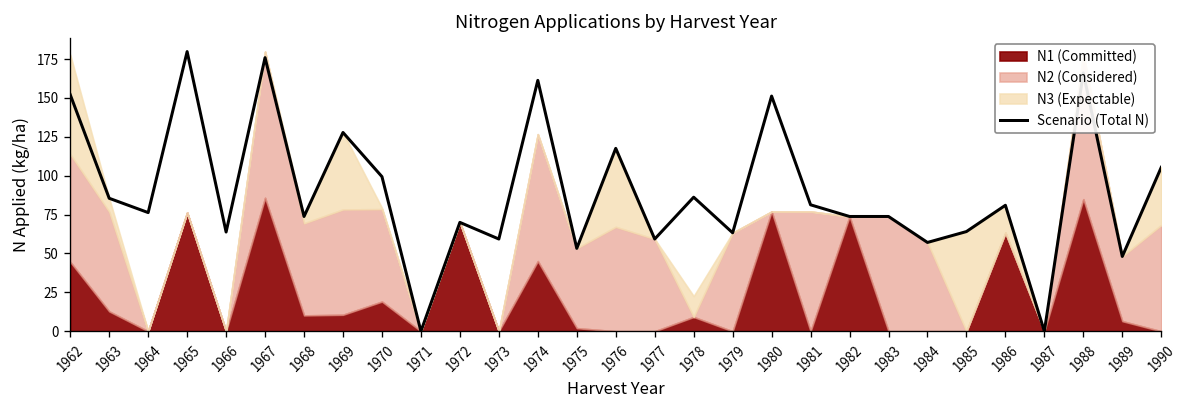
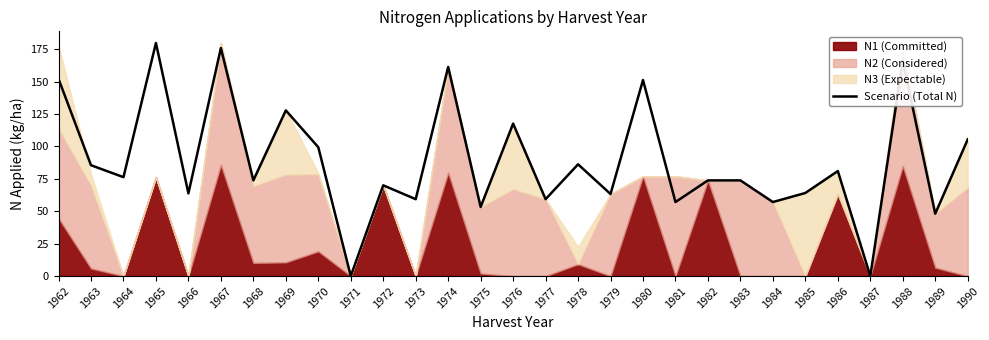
  {
    "Scenario (Total N)": {
      "1962": 152,
      "1964": 76,
      "1965": 180,
      "1966": 64,
      "1967": 176,
      "1970": 99,
      "1973": 59,
      "1978": 86,
      "1980": 151,
-     "1981": 81
+     "1981": 57
    },
    "N1 (Committed)": {
      "1962": 45,
-     "1963": 13,
+     "1963": 6,
      "1967": 86,
      "1968": 10,
      "1969": 11,
      "1970": 19,
-     "1974": 45,
+     "1974": 80,
      "1975": 2,
      "1976": 0,
      "1977": 0,
      "1979": 0,
      "1981": 0,
      "1983": 0,
      "1984": 0,
      "1988": 85,
      "1989": 7,
      "1990": 0
    },
    "N2 (Considered)": {
      "1962": 69,
      "1963": 64,
      "1968": 59,
      "1969": 68,
      "1976": 67,
      "1990": 68
    },
    "N3 (Expectable)": {
      "1962": 64,
      "1978": 13
    }
  }
